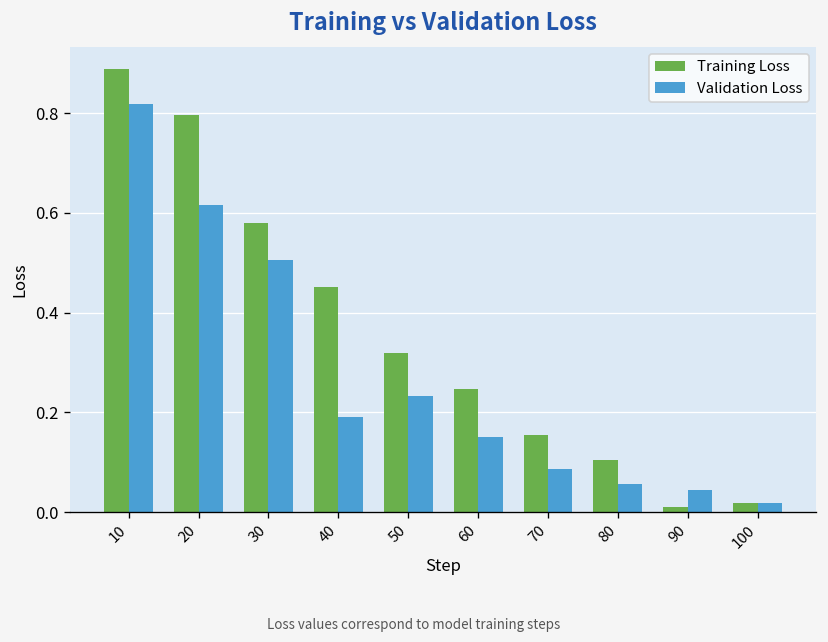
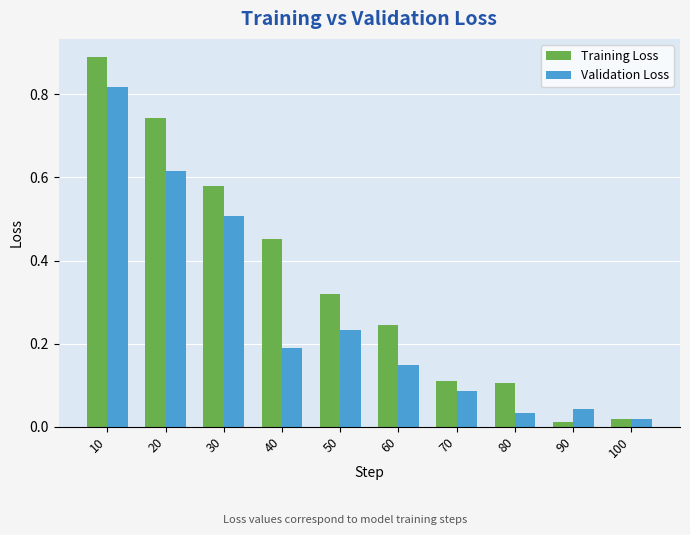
  {
    "Training Loss": {
      "10": 0.89,
-     "20": 0.80,
+     "20": 0.74,
      "30": 0.58,
      "40": 0.45,
      "50": 0.32,
      "60": 0.25,
-     "70": 0.16,
+     "70": 0.11,
      "80": 0.10,
      "90": 0.01,
      "100": 0.02
    },
    "Validation Loss": {
      "10": 0.82,
      "20": 0.62,
      "30": 0.51,
      "40": 0.19,
      "50": 0.23,
      "60": 0.15,
      "70": 0.09,
-     "80": 0.06,
+     "80": 0.03,
      "90": 0.04,
      "100": 0.02
    }
  }
